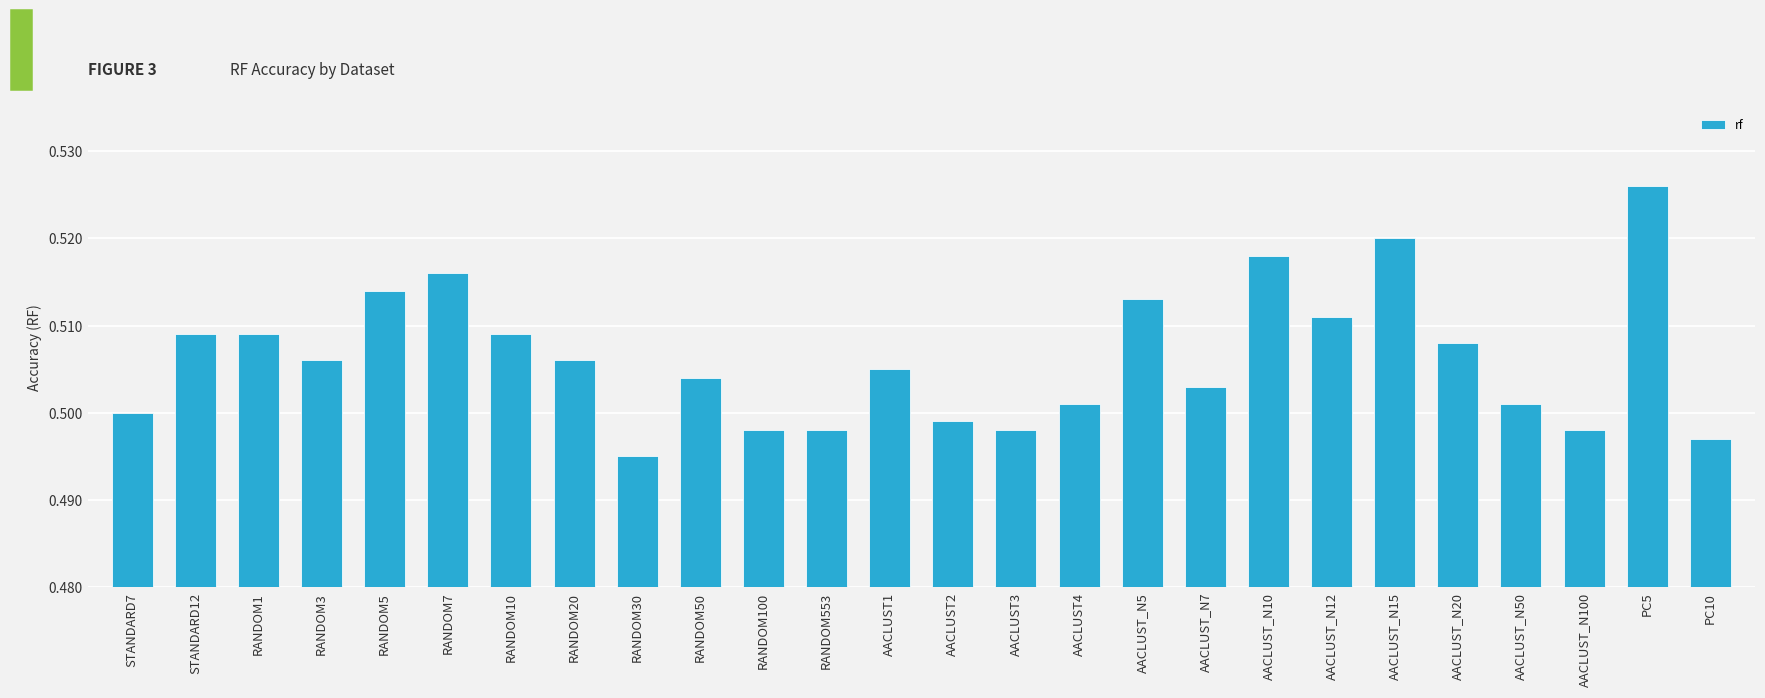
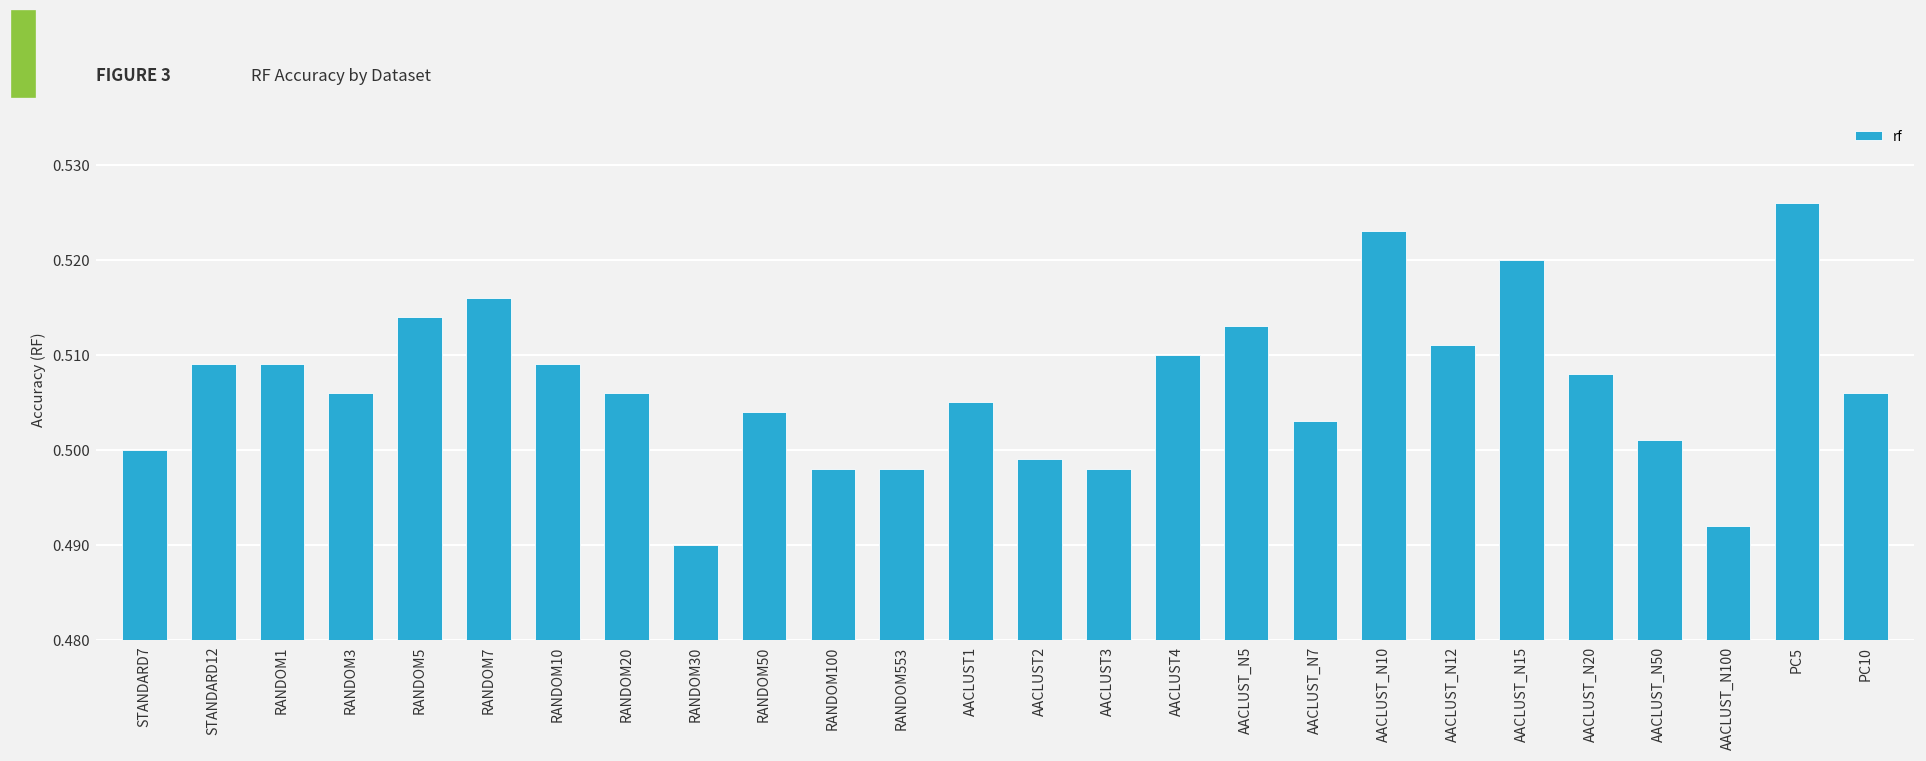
  {
    "STANDARD7": 0.500,
    "STANDARD12": 0.509,
    "RANDOM1": 0.509,
    "RANDOM3": 0.506,
    "RANDOM5": 0.514,
    "RANDOM7": 0.516,
    "RANDOM10": 0.509,
    "RANDOM20": 0.506,
-   "RANDOM30": 0.495,
+   "RANDOM30": 0.490,
    "RANDOM50": 0.504,
    "RANDOM100": 0.498,
    "RANDOM553": 0.498,
    "AACLUST1": 0.505,
    "AACLUST2": 0.499,
    "AACLUST3": 0.498,
-   "AACLUST4": 0.501,
+   "AACLUST4": 0.510,
    "AACLUST_N5": 0.513,
    "AACLUST_N7": 0.503,
-   "AACLUST_N10": 0.518,
+   "AACLUST_N10": 0.523,
    "AACLUST_N12": 0.511,
    "AACLUST_N15": 0.520,
    "AACLUST_N20": 0.508,
    "AACLUST_N50": 0.501,
-   "AACLUST_N100": 0.498,
+   "AACLUST_N100": 0.492,
    "PC5": 0.526,
-   "PC10": 0.497
+   "PC10": 0.506
  }
